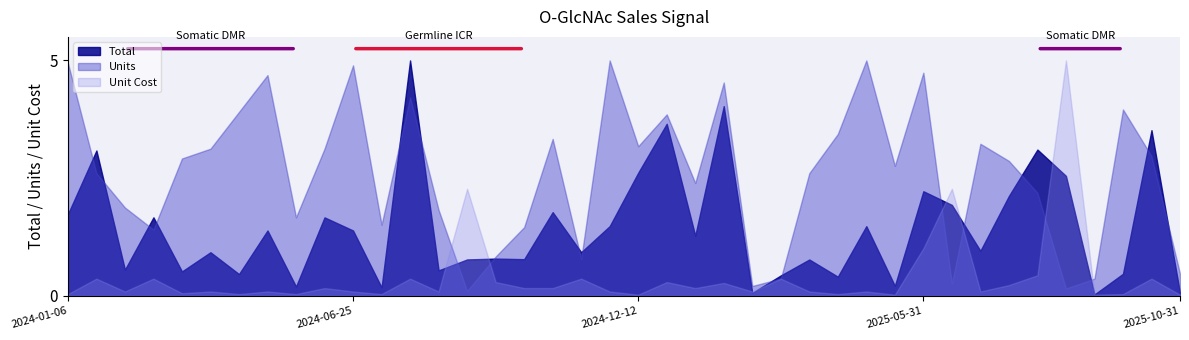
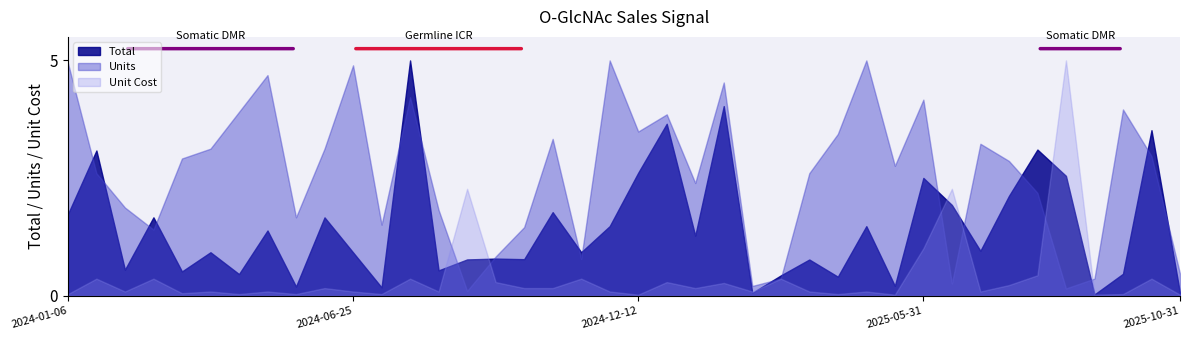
  {
    "Total": {
      "2024-01-06": 1.7,
-     "2024-06-25": 1.4,
+     "2024-06-25": 0.9,
      "2024-12-12": 2.6,
-     "2025-05-31": 2.2
+     "2025-05-31": 2.5
    },
    "Units": {
      "2024-01-06": 4.9,
      "2024-06-25": 4.9,
-     "2024-12-12": 3.2,
-     "2025-05-31": 4.7,
+     "2024-12-12": 3.5,
+     "2025-05-31": 4.2,
      "2025-10-31": 0.5
    },
    "Unit Cost": {
      "2024-06-25": 0.1,
      "2025-05-31": 1.0
    }
  }
